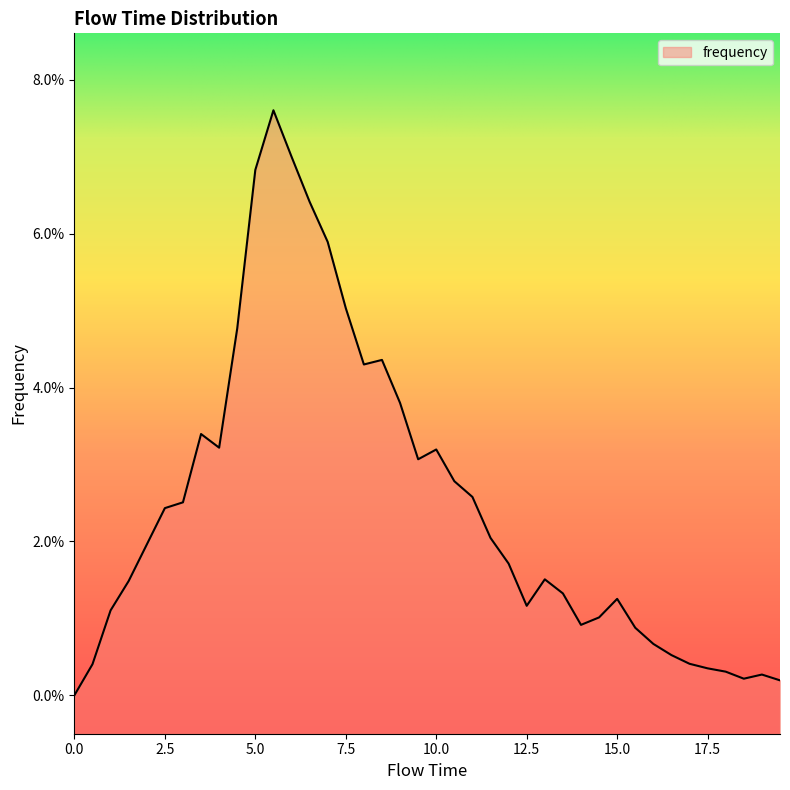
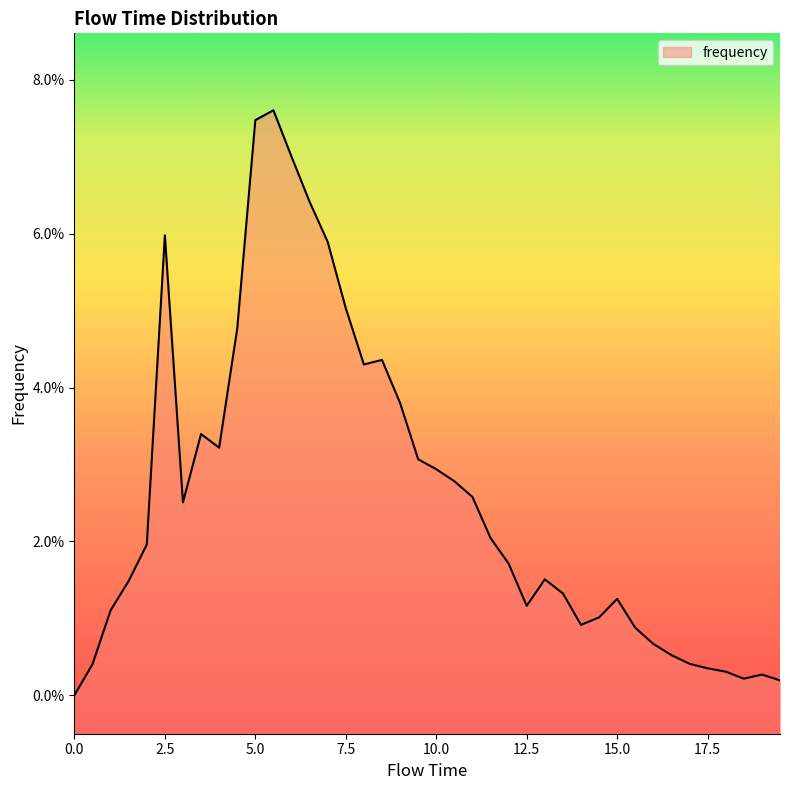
  {
    "0.0": "0.0%",
-   "2.5": "2.4%",
-   "5.0": "6.8%",
+   "2.5": "6.0%",
+   "5.0": "7.5%",
    "7.5": "5.0%",
-   "10.0": "3.2%",
+   "10.0": "2.9%",
    "12.5": "1.2%",
    "15.0": "1.3%",
    "17.5": "0.3%"
  }
